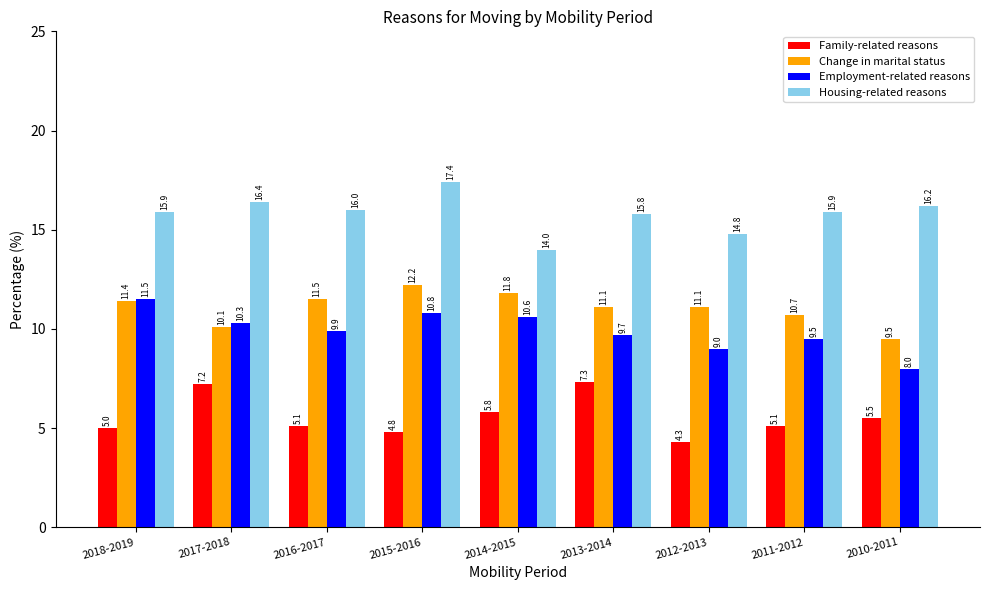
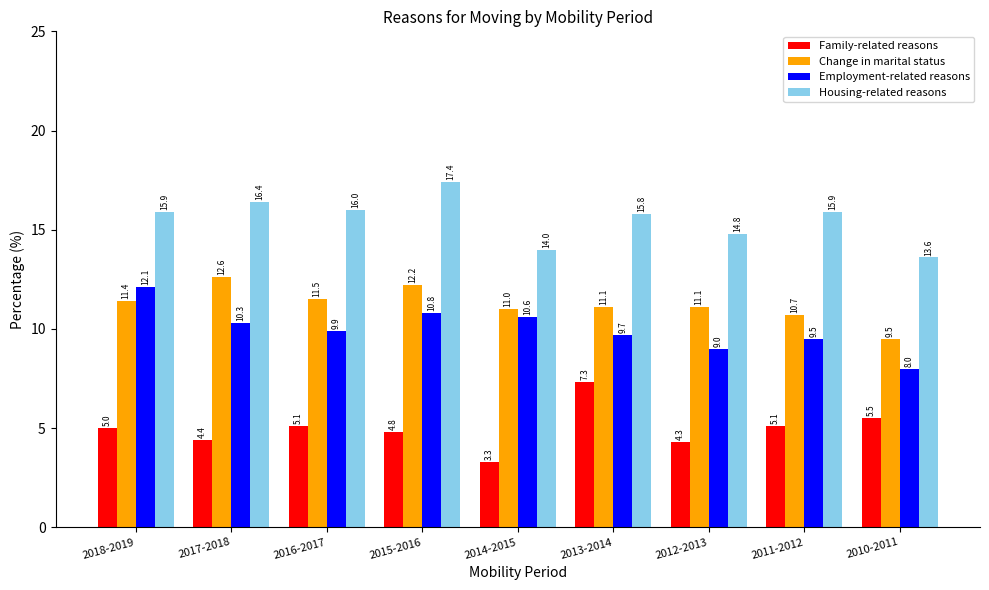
  {
    "Family-related reasons": {
      "2018-2019": 5.0,
-     "2017-2018": 7.2,
+     "2017-2018": 4.4,
      "2016-2017": 5.1,
      "2015-2016": 4.8,
-     "2014-2015": 5.8,
+     "2014-2015": 3.3,
      "2013-2014": 7.3,
      "2012-2013": 4.3,
      "2011-2012": 5.1,
      "2010-2011": 5.5
    },
    "Change in marital status": {
      "2018-2019": 11.4,
-     "2017-2018": 10.1,
+     "2017-2018": 12.6,
      "2016-2017": 11.5,
      "2015-2016": 12.2,
-     "2014-2015": 11.8,
+     "2014-2015": 11.0,
      "2013-2014": 11.1,
      "2012-2013": 11.1,
      "2011-2012": 10.7,
      "2010-2011": 9.5
    },
    "Employment-related reasons": {
-     "2018-2019": 11.5,
+     "2018-2019": 12.1,
      "2017-2018": 10.3,
      "2016-2017": 9.9,
      "2015-2016": 10.8,
      "2014-2015": 10.6,
      "2013-2014": 9.7,
      "2012-2013": 9.0,
      "2011-2012": 9.5,
      "2010-2011": 8.0
    },
    "Housing-related reasons": {
      "2018-2019": 15.9,
      "2017-2018": 16.4,
      "2016-2017": 16.0,
      "2015-2016": 17.4,
      "2014-2015": 14.0,
      "2013-2014": 15.8,
      "2012-2013": 14.8,
      "2011-2012": 15.9,
-     "2010-2011": 16.2
+     "2010-2011": 13.6
    }
  }
